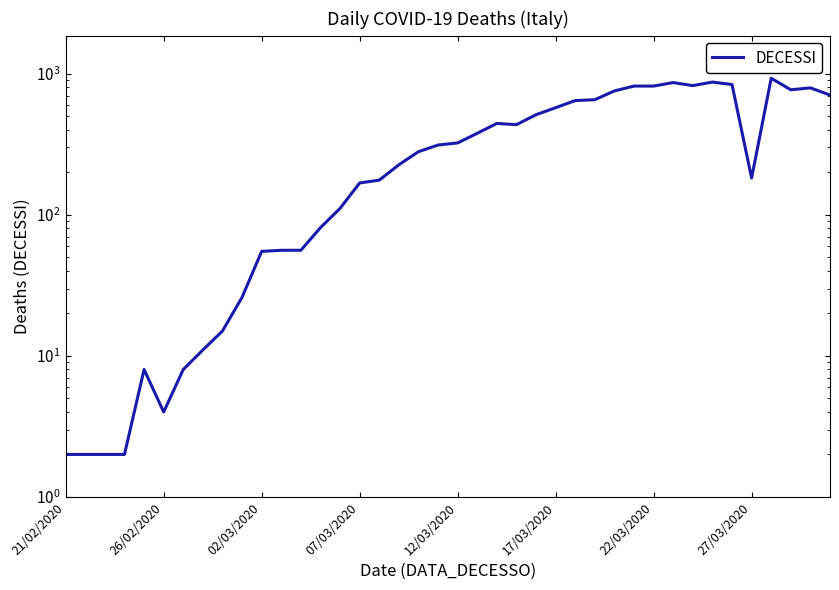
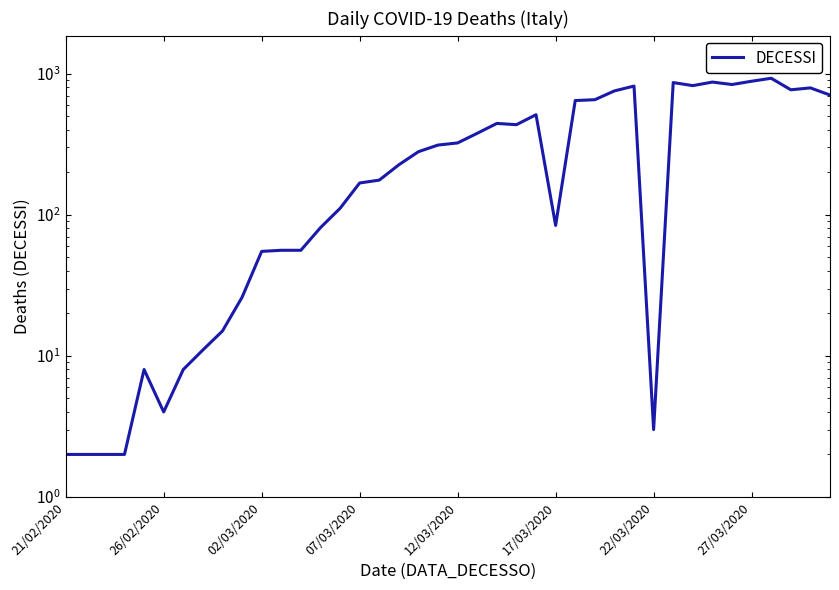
  {
    "21/02/2020": 2,
    "26/02/2020": 4,
    "02/03/2020": 55,
    "07/03/2020": 170,
    "12/03/2020": 320,
-   "17/03/2020": 570,
-   "22/03/2020": 800,
-   "27/03/2020": 180
+   "17/03/2020": 80,
+   "22/03/2020": 3,
+   "27/03/2020": 900
  }
